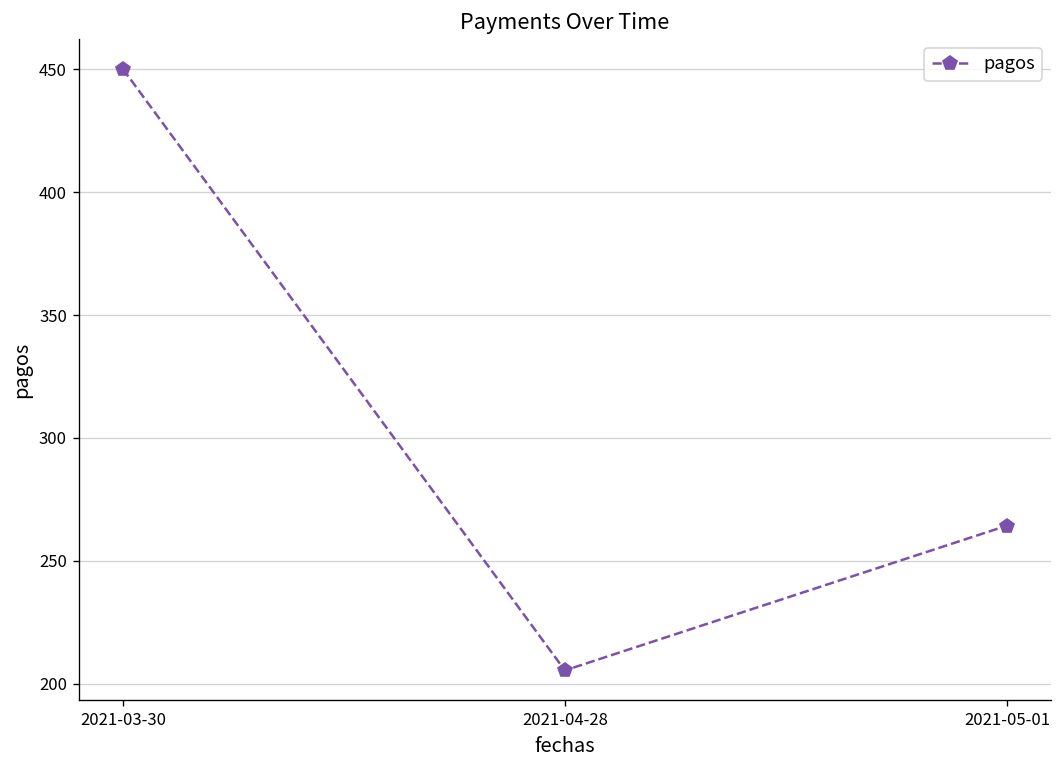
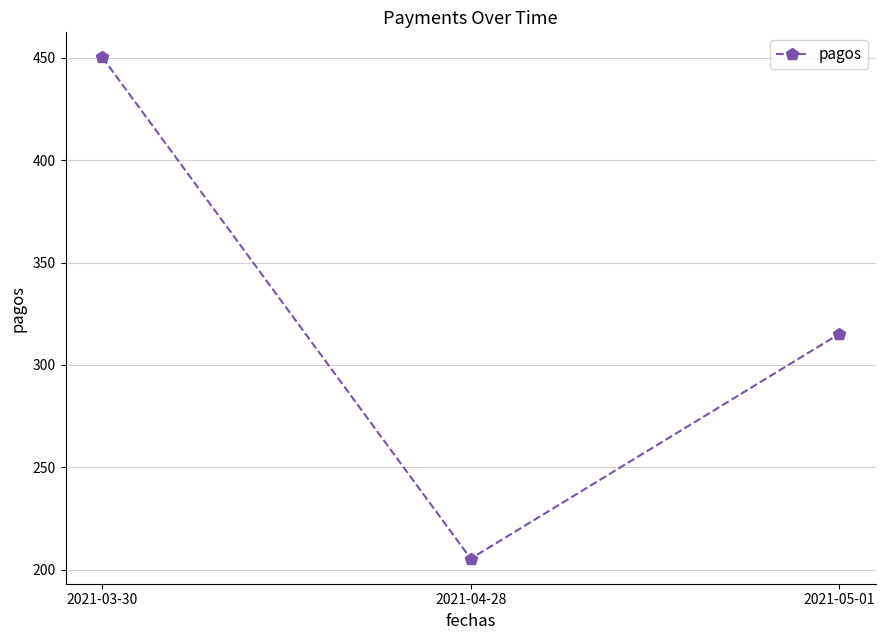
  {
    "2021-03-30": 450,
    "2021-04-28": 205,
-   "2021-05-01": 264
+   "2021-05-01": 315
  }
